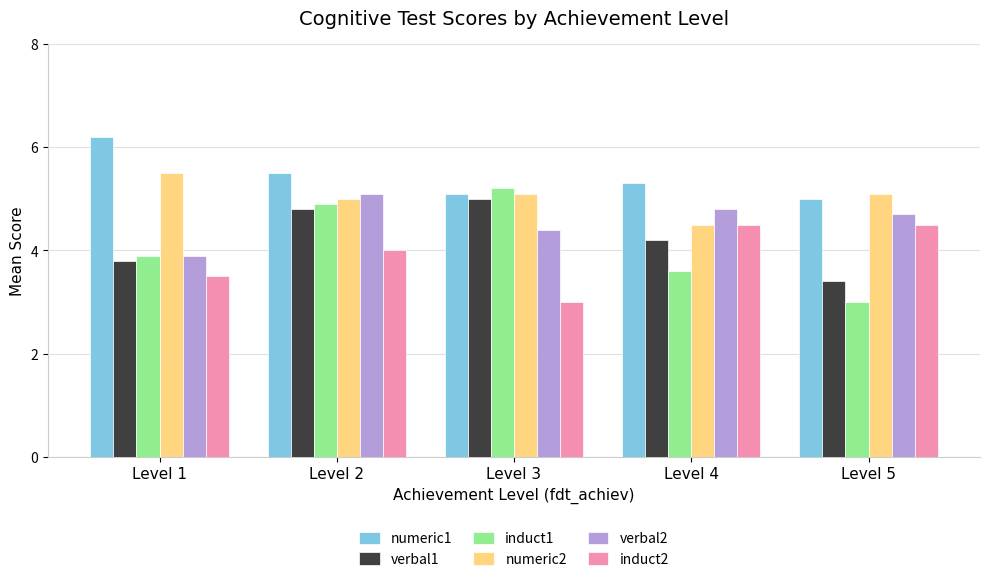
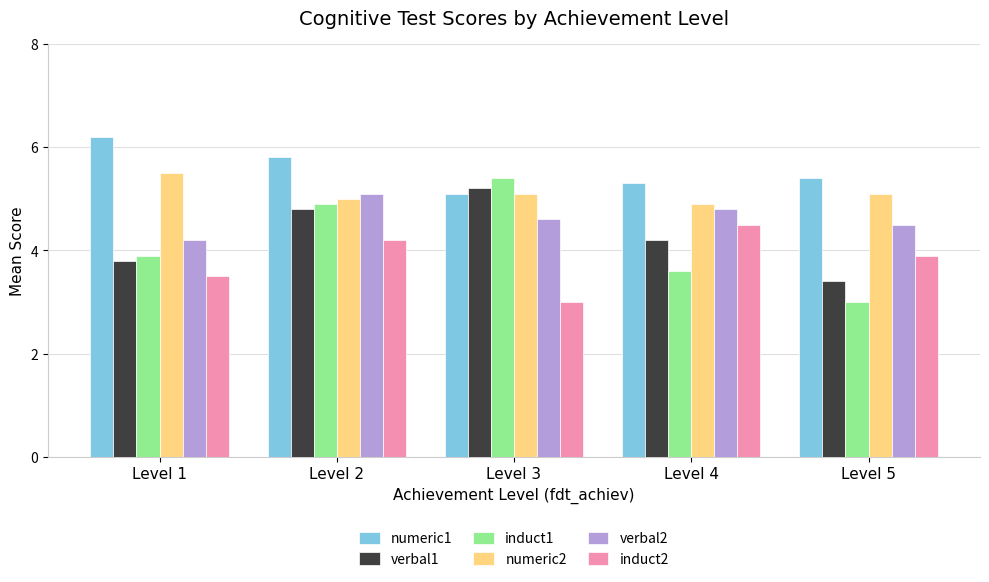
  {
    "numeric1": {
      "Level 1": 6.2,
-     "Level 2": 5.5,
+     "Level 2": 5.8,
      "Level 3": 5.1,
      "Level 4": 5.3,
-     "Level 5": 5.0
+     "Level 5": 5.4
    },
    "verbal1": {
      "Level 1": 3.8,
      "Level 2": 4.8,
-     "Level 3": 5.0,
+     "Level 3": 5.2,
      "Level 4": 4.2,
      "Level 5": 3.4
    },
    "induct1": {
      "Level 1": 3.9,
      "Level 2": 4.9,
-     "Level 3": 5.2,
+     "Level 3": 5.4,
      "Level 4": 3.6,
      "Level 5": 3.0
    },
    "numeric2": {
      "Level 1": 5.5,
      "Level 2": 5.0,
      "Level 3": 5.1,
-     "Level 4": 4.5,
+     "Level 4": 4.9,
      "Level 5": 5.1
    },
    "verbal2": {
-     "Level 1": 3.9,
+     "Level 1": 4.2,
      "Level 2": 5.1,
-     "Level 3": 4.4,
+     "Level 3": 4.6,
      "Level 4": 4.8,
-     "Level 5": 4.7
+     "Level 5": 4.5
    },
    "induct2": {
      "Level 1": 3.5,
-     "Level 2": 4.0,
+     "Level 2": 4.2,
      "Level 3": 3.0,
      "Level 4": 4.5,
-     "Level 5": 4.5
+     "Level 5": 3.9
    }
  }
